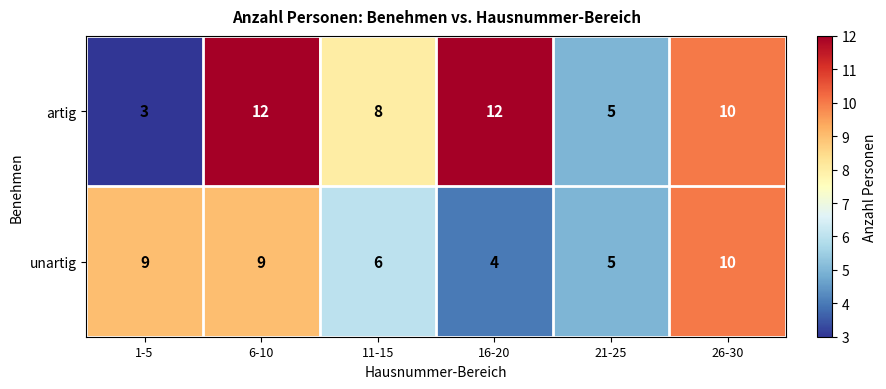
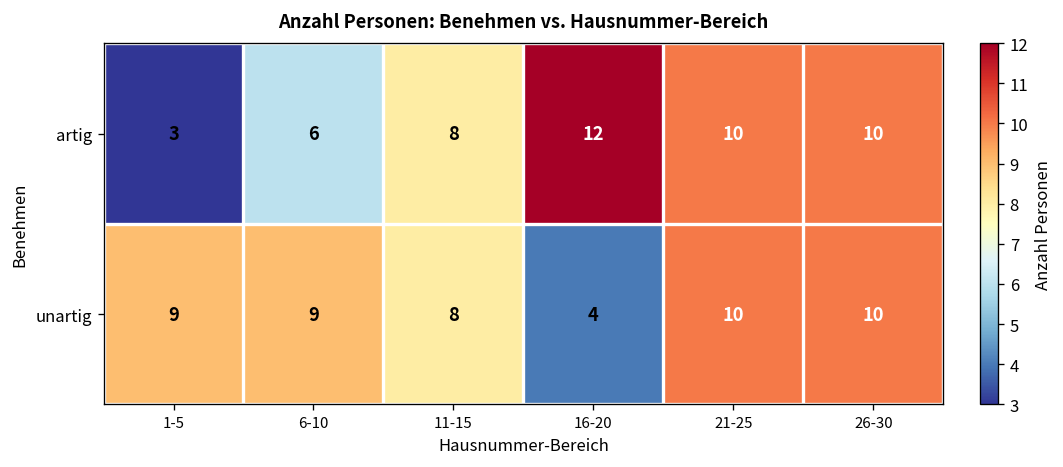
  {
    "artig": {
      "1-5": 3,
-     "6-10": 12,
+     "6-10": 6,
      "11-15": 8,
      "16-20": 12,
-     "21-25": 5,
+     "21-25": 10,
      "26-30": 10
    },
    "unartig": {
      "1-5": 9,
      "6-10": 9,
-     "11-15": 6,
+     "11-15": 8,
      "16-20": 4,
-     "21-25": 5,
+     "21-25": 10,
      "26-30": 10
    }
  }
